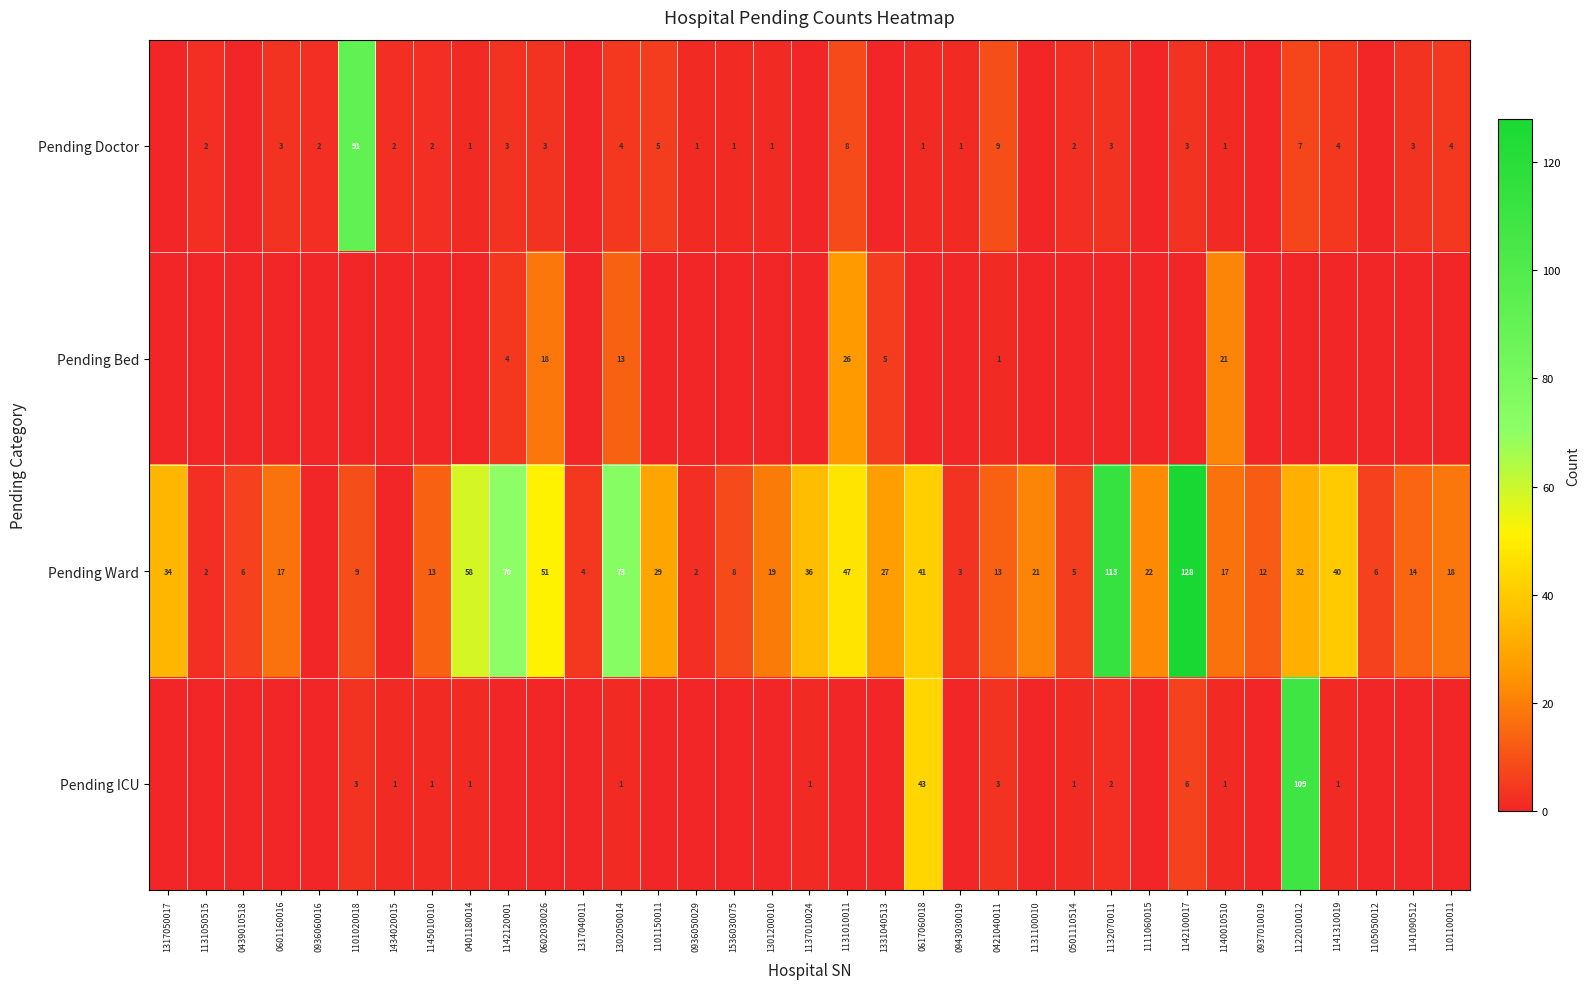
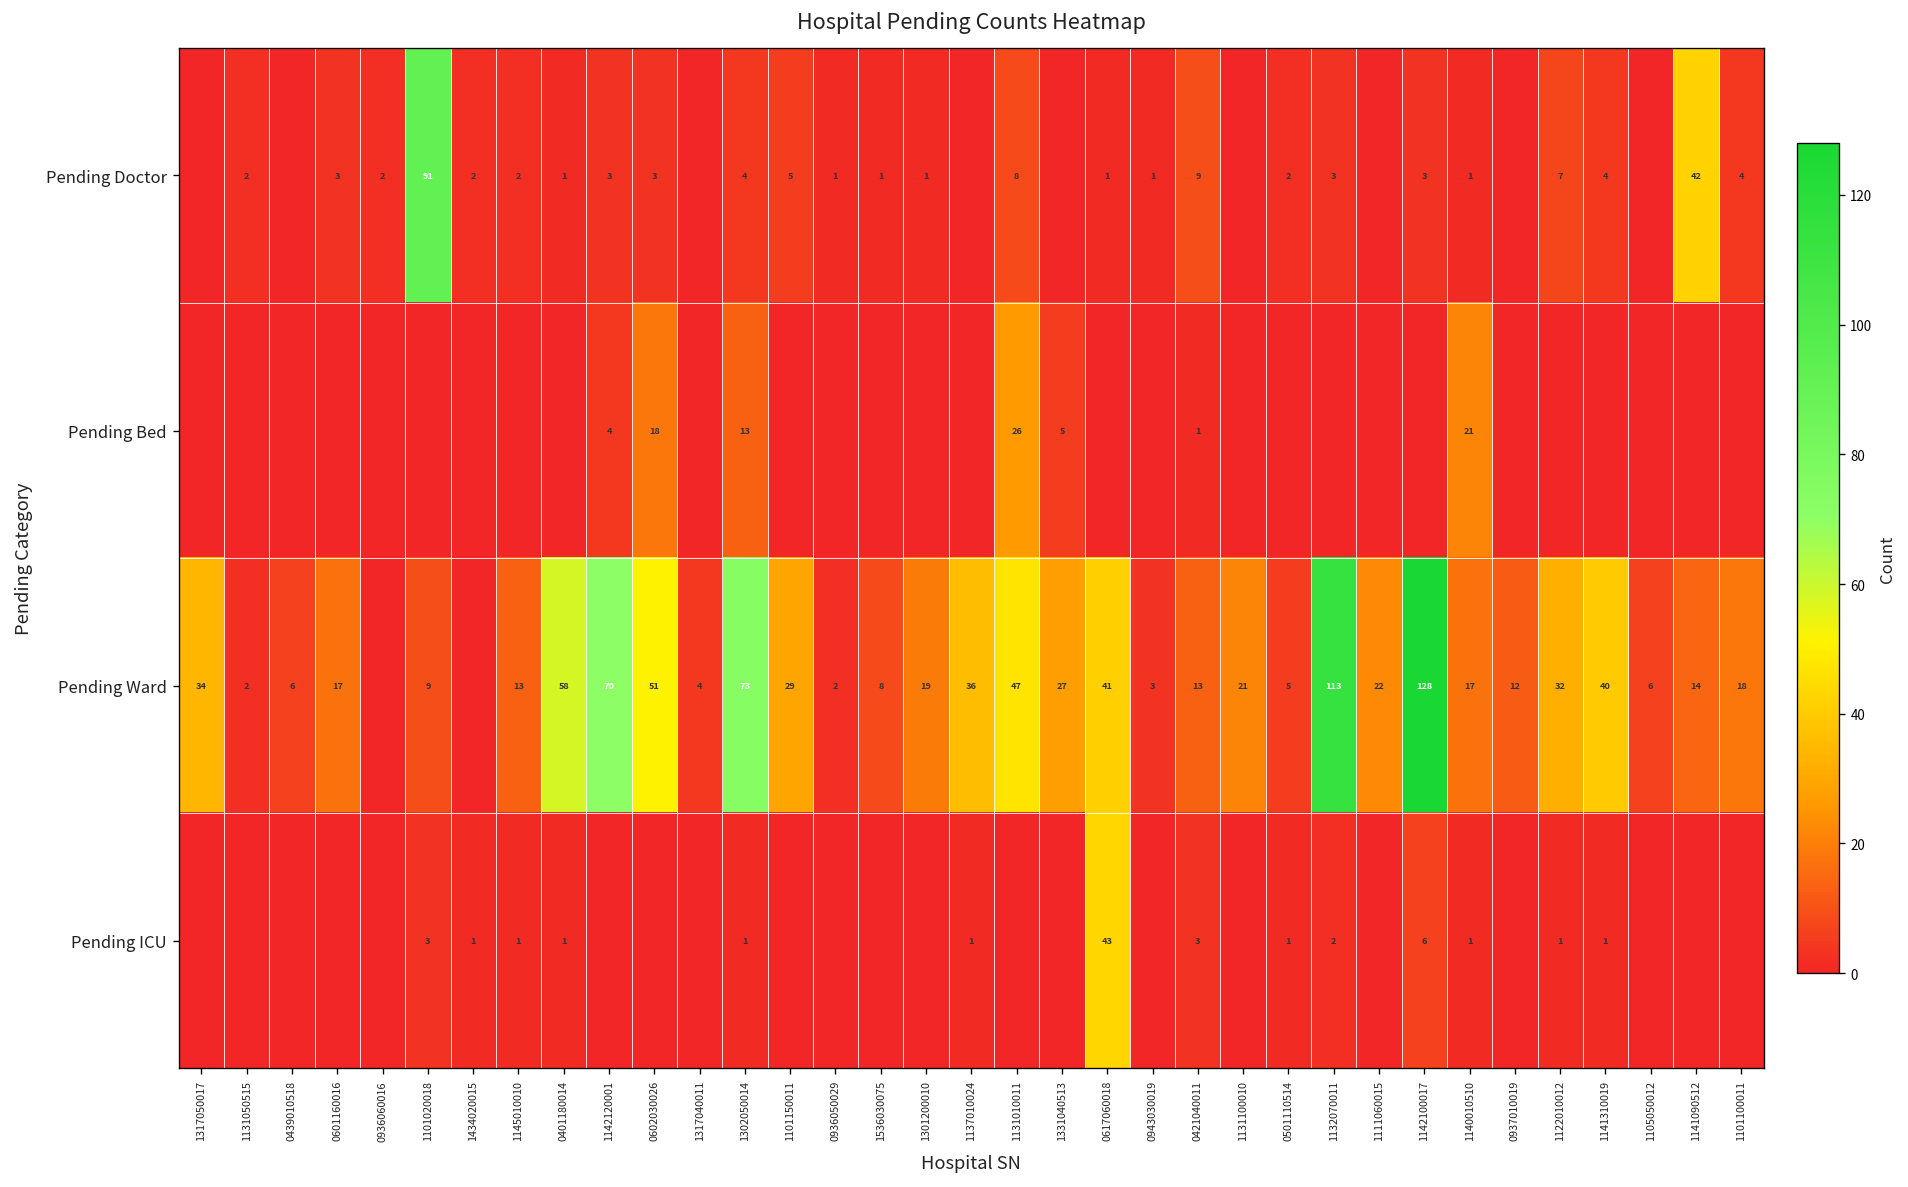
  {
    "Pending Doctor": {
      "1131050515": 2,
      "0601160016": 3,
      "0936060016": 2,
      "1101020018": 91,
      "1434020015": 2,
      "1145010010": 2,
      "0401180014": 1,
      "1142120001": 3,
      "0602030026": 3,
      "1302050014": 4,
      "1101150011": 5,
      "0936050029": 1,
      "1536030075": 1,
      "1301200010": 1,
      "1131010011": 8,
      "0617060018": 1,
      "0943030019": 1,
      "0421040011": 9,
      "0501110514": 2,
      "1132070011": 3,
      "1142100017": 3,
      "1140010510": 1,
      "1122010012": 7,
      "1141310019": 4,
-     "1141090512": 3,
+     "1141090512": 42,
      "1101100011": 4
    },
    "Pending Bed": {
      "1142120001": 4,
      "0602030026": 18,
      "1302050014": 13,
      "1131010011": 26,
      "1331040513": 5,
      "0421040011": 1,
      "1140010510": 21
    },
    "Pending Ward": {
      "1317050017": 34,
      "1131050515": 2,
      "0439010518": 6,
      "0601160016": 17,
      "1101020018": 9,
      "1145010010": 13,
      "0401180014": 58,
      "1142120001": 70,
      "0602030026": 51,
      "1317040011": 4,
      "1302050014": 73,
      "1101150011": 29,
      "0936050029": 2,
      "1536030075": 8,
      "1301200010": 19,
      "1137010024": 36,
      "1131010011": 47,
      "1331040513": 27,
      "0617060018": 41,
      "0943030019": 3,
      "0421040011": 13,
      "1131100010": 21,
      "0501110514": 5,
      "1132070011": 113,
      "1111060015": 22,
      "1142100017": 128,
      "1140010510": 17,
      "0937010019": 12,
      "1122010012": 32,
      "1141310019": 40,
      "1105050012": 6,
      "1141090512": 14,
      "1101100011": 18
    },
    "Pending ICU": {
      "1101020018": 3,
      "1434020015": 1,
      "1145010010": 1,
      "0401180014": 1,
      "1302050014": 1,
      "1137010024": 1,
      "0617060018": 43,
      "0421040011": 3,
      "0501110514": 1,
      "1132070011": 2,
      "1142100017": 6,
      "1140010510": 1,
-     "1122010012": 109,
+     "1122010012": 1,
      "1141310019": 1
    }
  }
